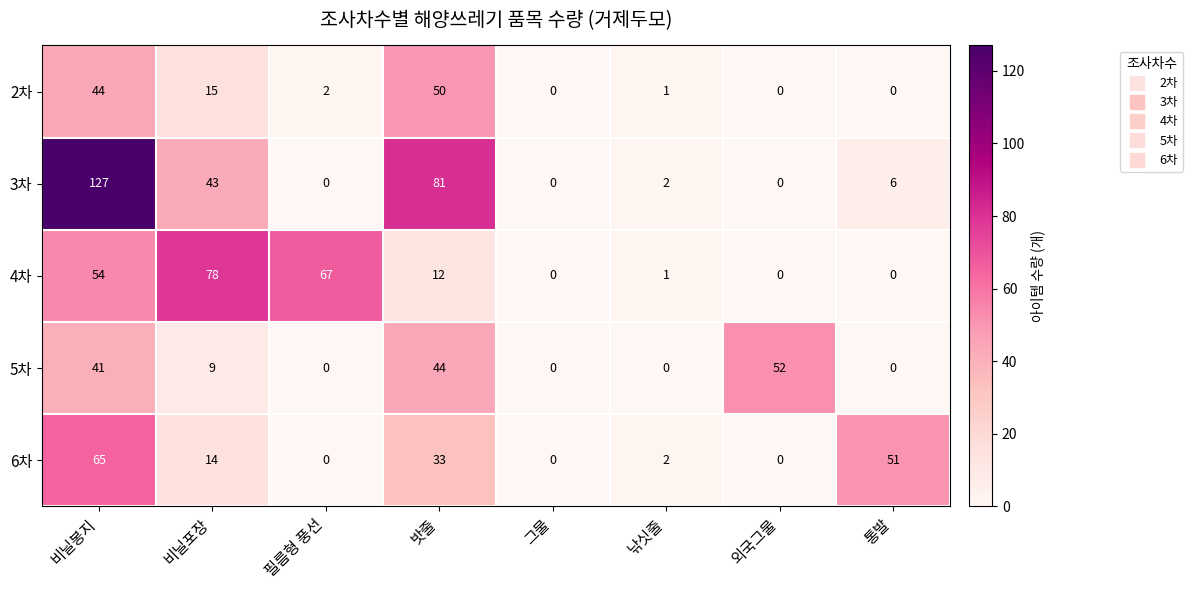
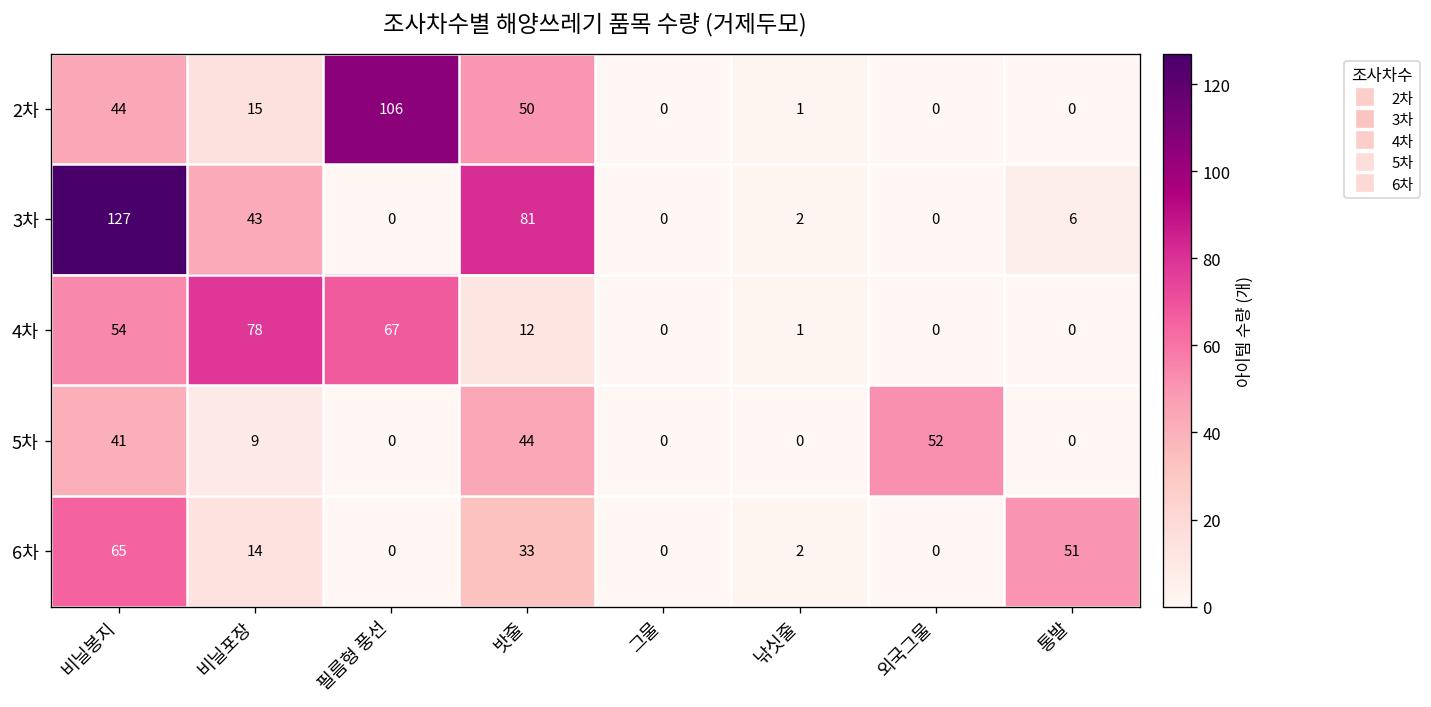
  {
    "2차": {
      "비닐봉지": 44,
      "비닐포장": 15,
-     "필름형 풍선": 2,
+     "필름형 풍선": 106,
      "밧줄": 50,
      "그물": 0,
      "낚싯줄": 1,
      "외국그물": 0,
      "통발": 0
    },
    "3차": {
      "비닐봉지": 127,
      "비닐포장": 43,
      "필름형 풍선": 0,
      "밧줄": 81,
      "그물": 0,
      "낚싯줄": 2,
      "외국그물": 0,
      "통발": 6
    },
    "4차": {
      "비닐봉지": 54,
      "비닐포장": 78,
      "필름형 풍선": 67,
      "밧줄": 12,
      "그물": 0,
      "낚싯줄": 1,
      "외국그물": 0,
      "통발": 0
    },
    "5차": {
      "비닐봉지": 41,
      "비닐포장": 9,
      "필름형 풍선": 0,
      "밧줄": 44,
      "그물": 0,
      "낚싯줄": 0,
      "외국그물": 52,
      "통발": 0
    },
    "6차": {
      "비닐봉지": 65,
      "비닐포장": 14,
      "필름형 풍선": 0,
      "밧줄": 33,
      "그물": 0,
      "낚싯줄": 2,
      "외국그물": 0,
      "통발": 51
    }
  }
